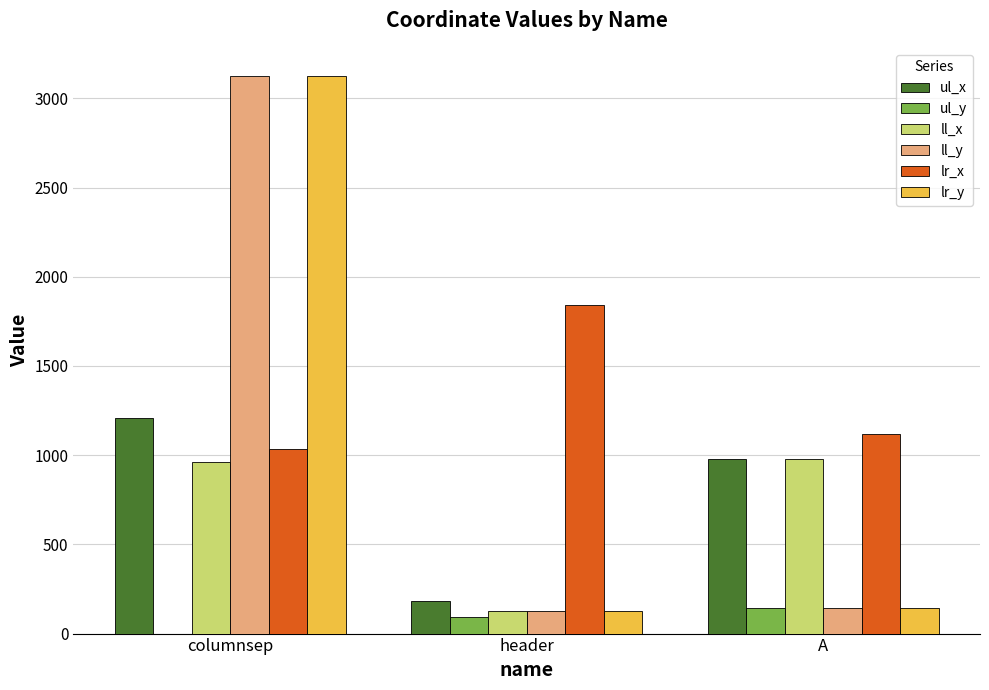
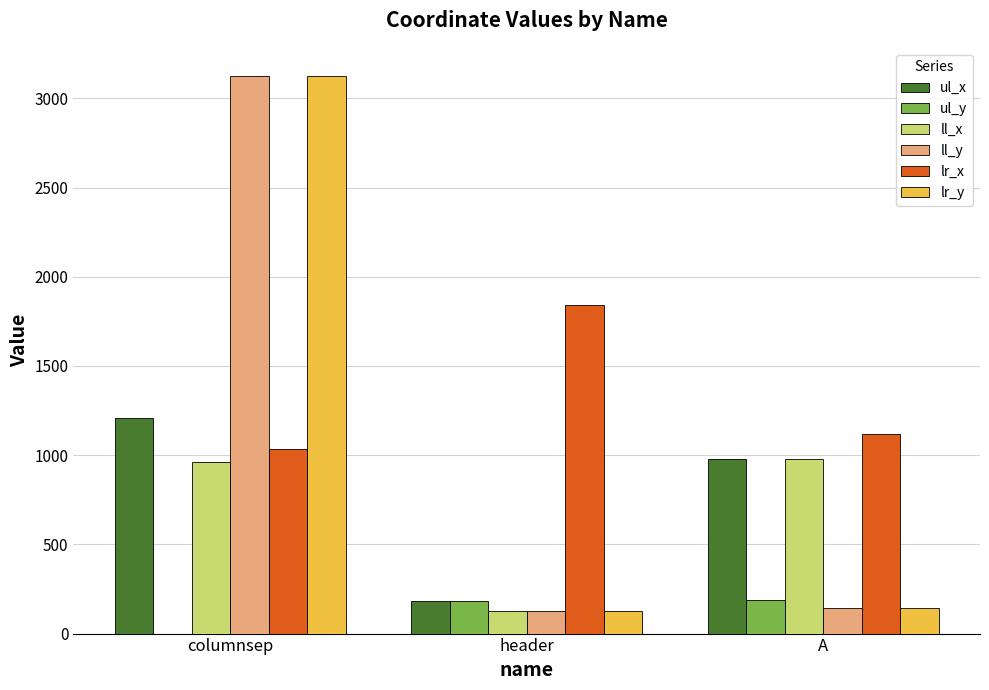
  {
    "ul_x": {
      "columnsep": 1210,
      "header": 180,
      "A": 980
    },
    "ul_y": {
      "columnsep": 0,
-     "header": 100,
-     "A": 140
+     "header": 190,
+     "A": 190
    },
    "lr_x": {
      "columnsep": 1030,
      "header": 1840,
      "A": 1120
    },
    "lr_y": {
      "columnsep": 3130,
      "header": 130,
      "A": 140
    }
  }
